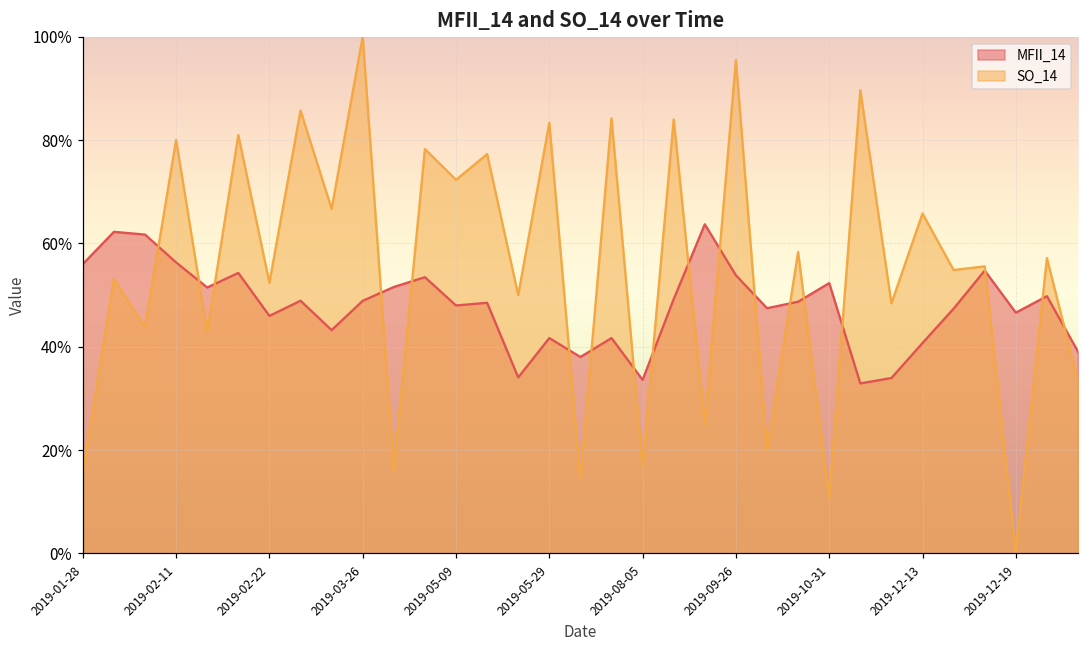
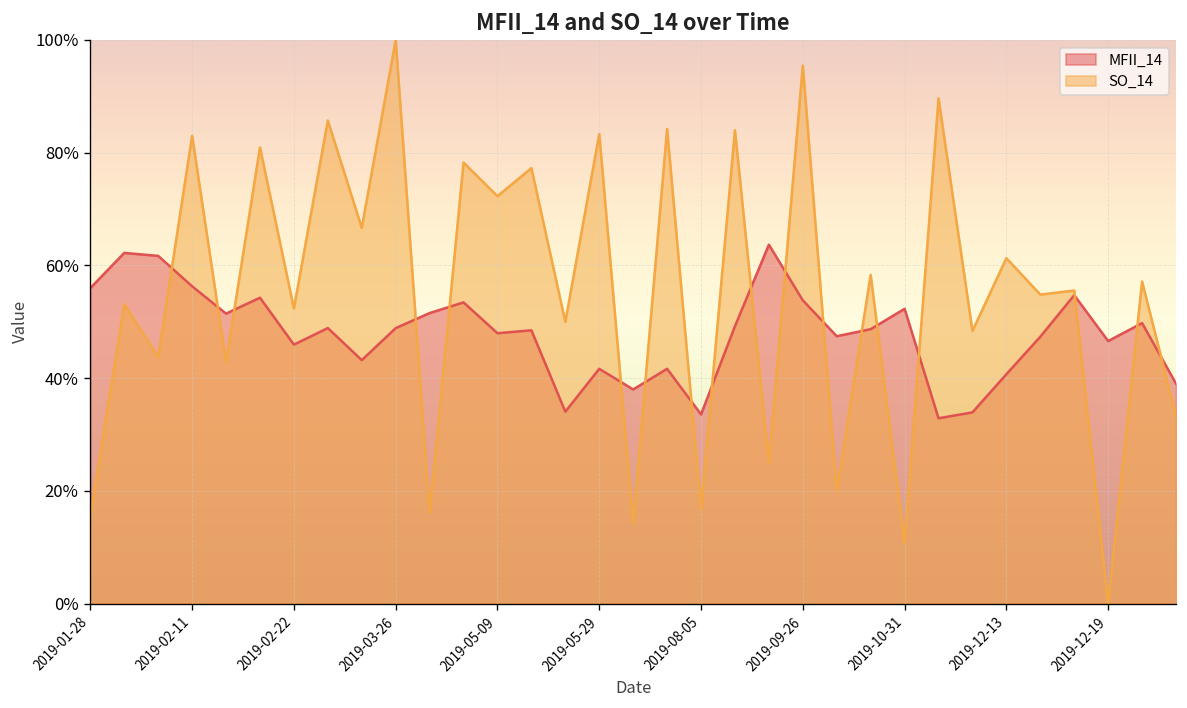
  {
    "MFII_14": {
      "2019-01-28": "56%",
      "2019-02-11": "56%",
      "2019-02-22": "46%",
      "2019-03-26": "49%",
      "2019-05-09": "48%",
      "2019-05-29": "42%",
      "2019-08-05": "34%",
      "2019-09-26": "54%",
      "2019-10-31": "52%",
      "2019-12-13": "41%",
      "2019-12-19": "47%"
    },
    "SO_14": {
      "2019-01-28": "16%",
-     "2019-02-11": "80%",
+     "2019-02-11": "83%",
      "2019-02-22": "52%",
      "2019-03-26": "100%",
      "2019-05-09": "72%",
      "2019-05-29": "83%",
      "2019-08-05": "17%",
      "2019-09-26": "95%",
      "2019-10-31": "11%",
-     "2019-12-13": "66%",
+     "2019-12-13": "61%",
      "2019-12-19": "0%"
    }
  }
